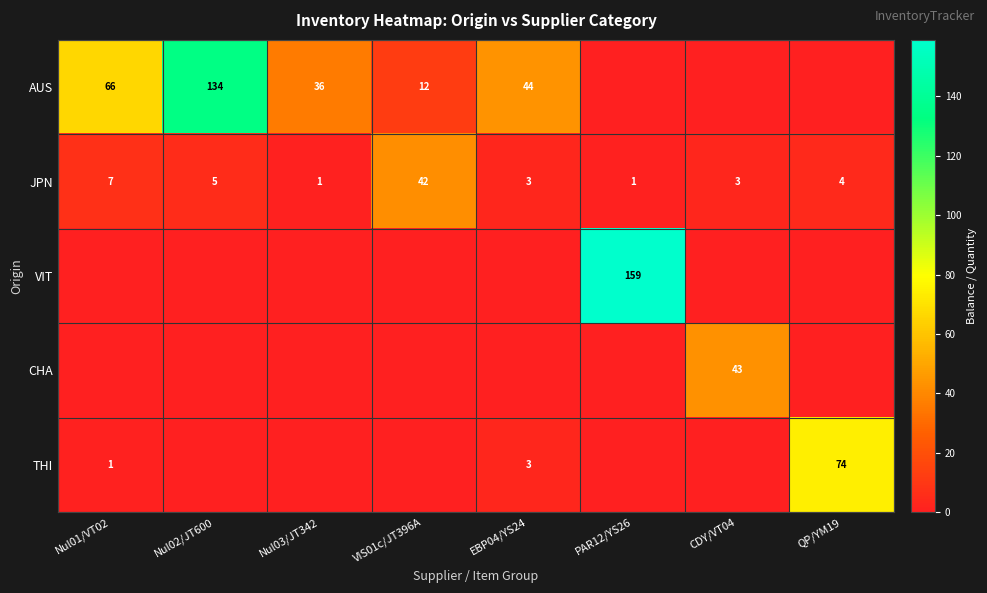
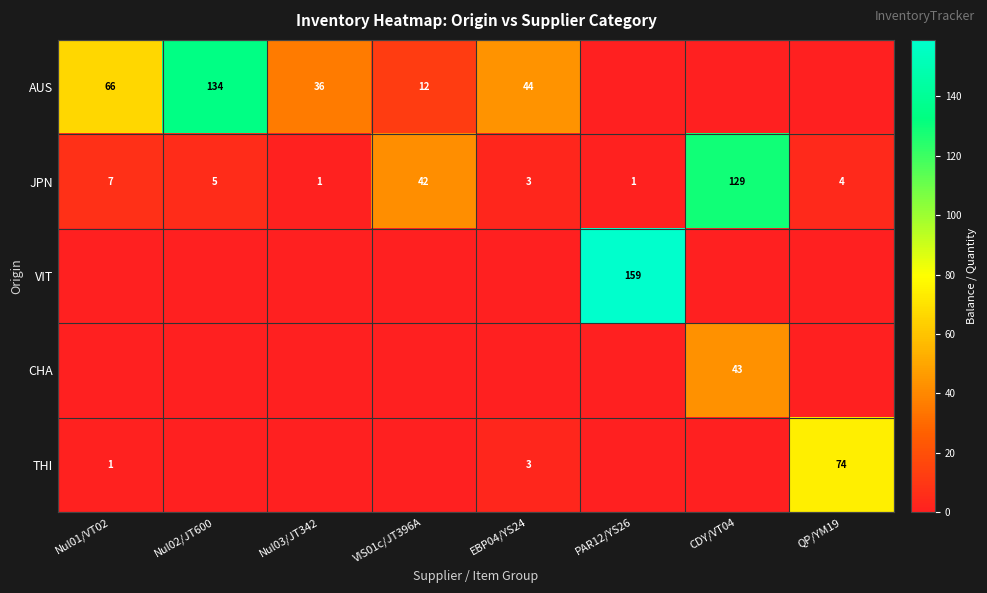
  {
    "AUS": {
      "Nul01/VT02": 66,
      "Nul02/JT600": 134,
      "Nul03/JT342": 36,
      "VIS01c/JT396A": 12,
      "EBP04/YS24": 44
    },
    "JPN": {
      "Nul01/VT02": 7,
      "Nul02/JT600": 5,
      "Nul03/JT342": 1,
      "VIS01c/JT396A": 42,
      "EBP04/YS24": 3,
      "PAR12/YS26": 1,
-     "CDY/VT04": 3,
+     "CDY/VT04": 129,
      "QP/YM19": 4
    },
    "VIT": {
      "PAR12/YS26": 159
    },
    "CHA": {
      "CDY/VT04": 43
    },
    "THI": {
      "Nul01/VT02": 1,
      "EBP04/YS24": 3,
      "QP/YM19": 74
    }
  }
